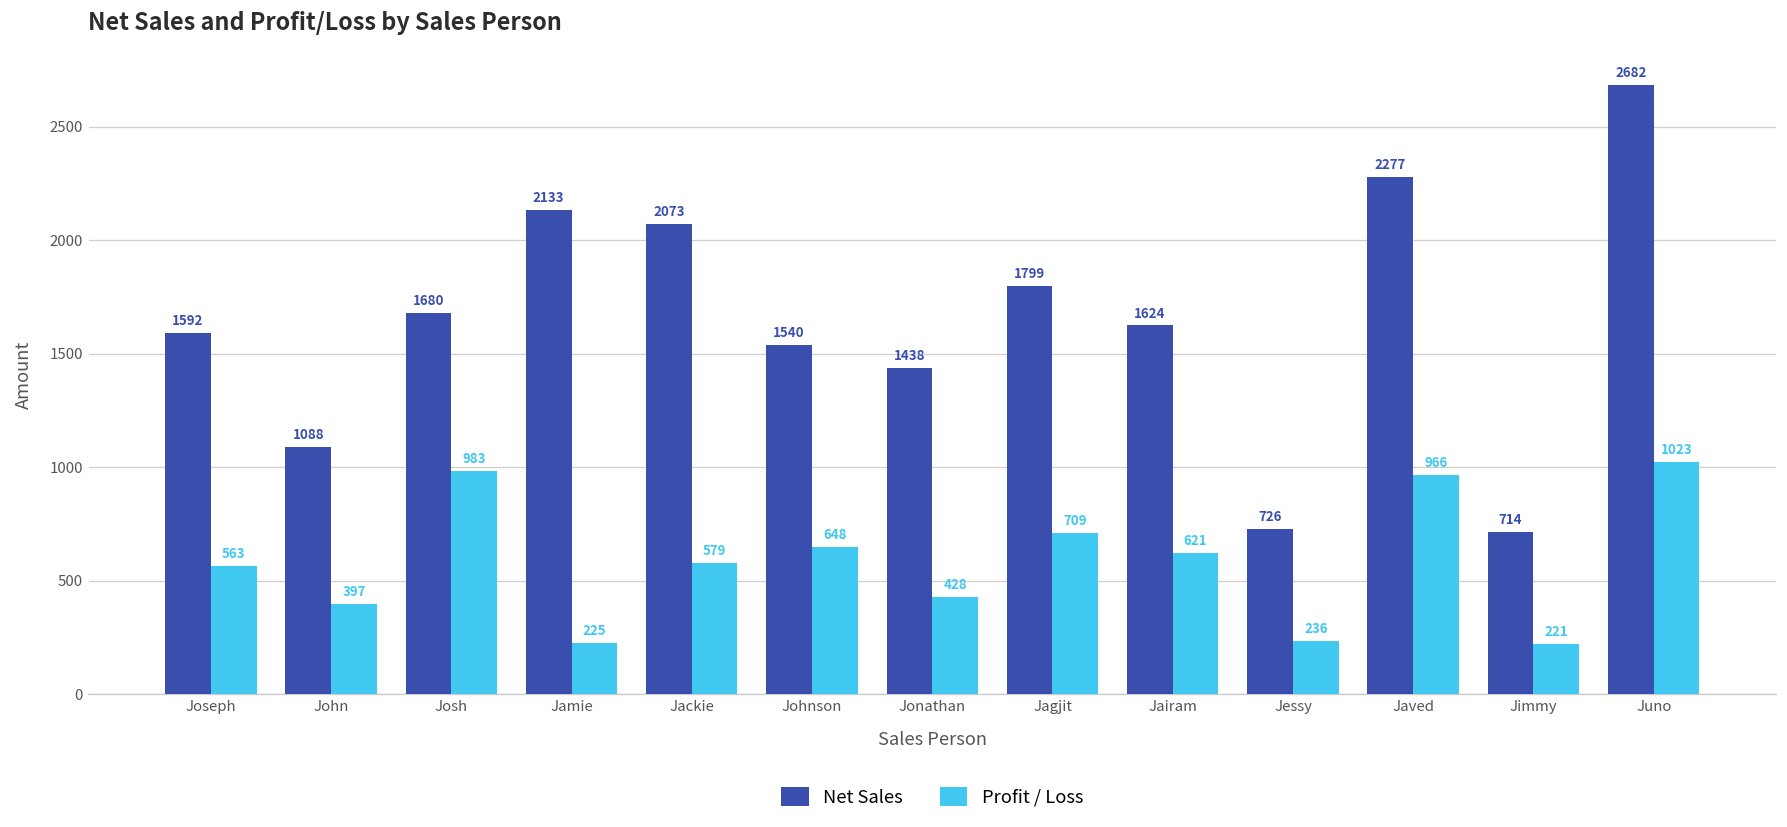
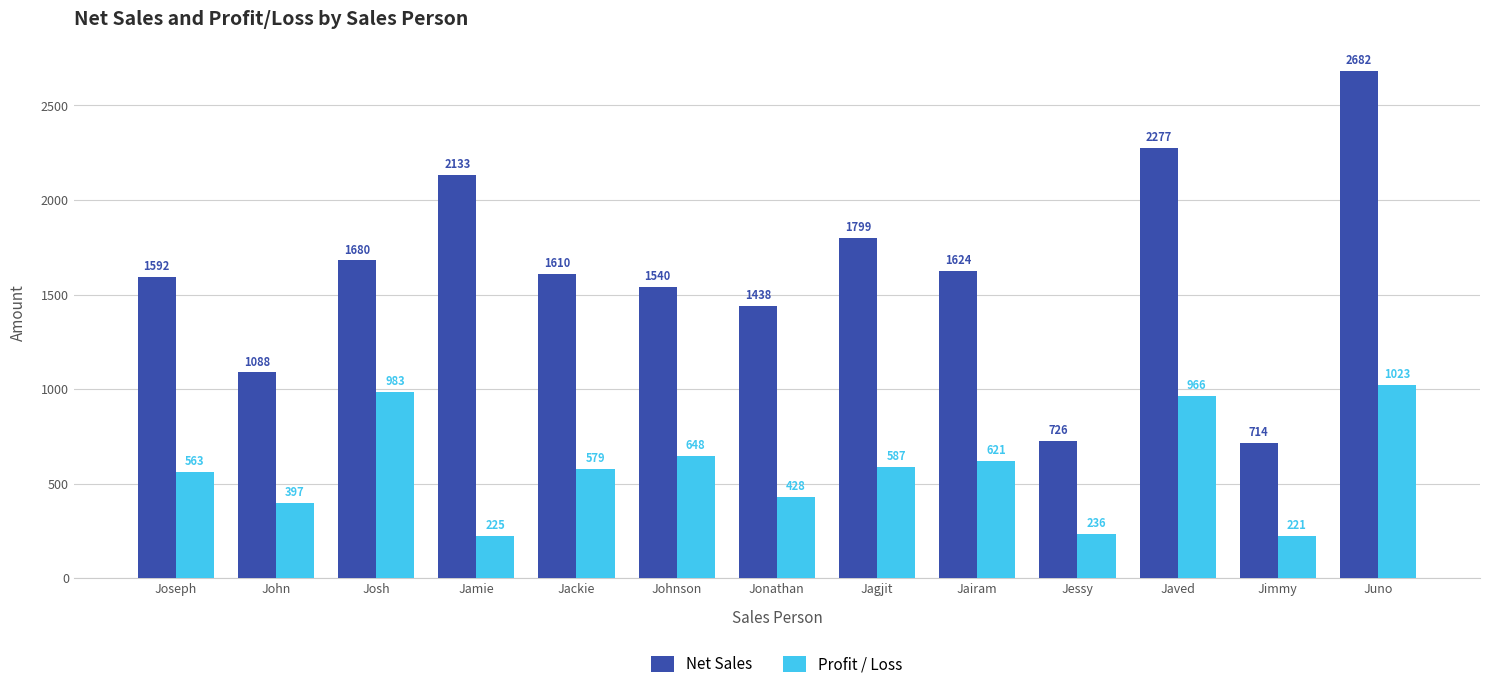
  {
    "Net Sales": {
      "Joseph": 1592,
      "John": 1088,
      "Josh": 1680,
      "Jamie": 2133,
-     "Jackie": 2073,
+     "Jackie": 1610,
      "Johnson": 1540,
      "Jonathan": 1438,
      "Jagjit": 1799,
      "Jairam": 1624,
      "Jessy": 726,
      "Javed": 2277,
      "Jimmy": 714,
      "Juno": 2682
    },
    "Profit / Loss": {
      "Joseph": 563,
      "John": 397,
      "Josh": 983,
      "Jamie": 225,
      "Jackie": 579,
      "Johnson": 648,
      "Jonathan": 428,
-     "Jagjit": 709,
+     "Jagjit": 587,
      "Jairam": 621,
      "Jessy": 236,
      "Javed": 966,
      "Jimmy": 221,
      "Juno": 1023
    }
  }
